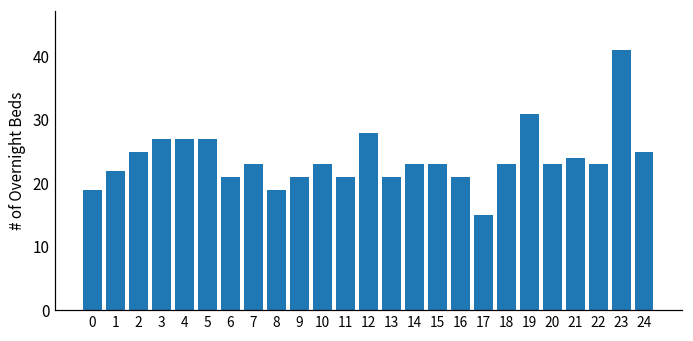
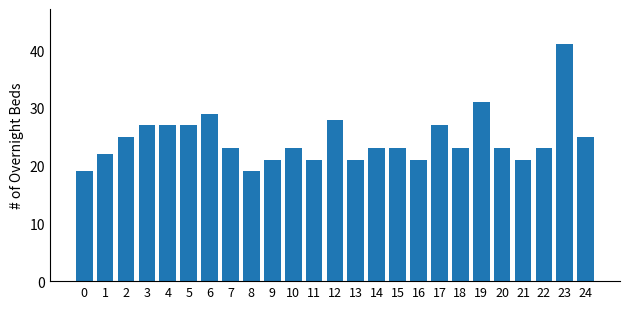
  {
    "0": 19,
    "1": 22,
    "2": 25,
    "3": 27,
    "4": 27,
    "5": 27,
-   "6": 21,
+   "6": 29,
    "7": 23,
    "8": 19,
    "9": 21,
    "10": 23,
    "11": 21,
    "12": 28,
    "13": 21,
    "14": 23,
    "15": 23,
    "16": 21,
-   "17": 15,
+   "17": 27,
    "18": 23,
    "19": 31,
    "20": 23,
-   "21": 24,
+   "21": 21,
    "22": 23,
    "23": 41,
    "24": 25
  }
